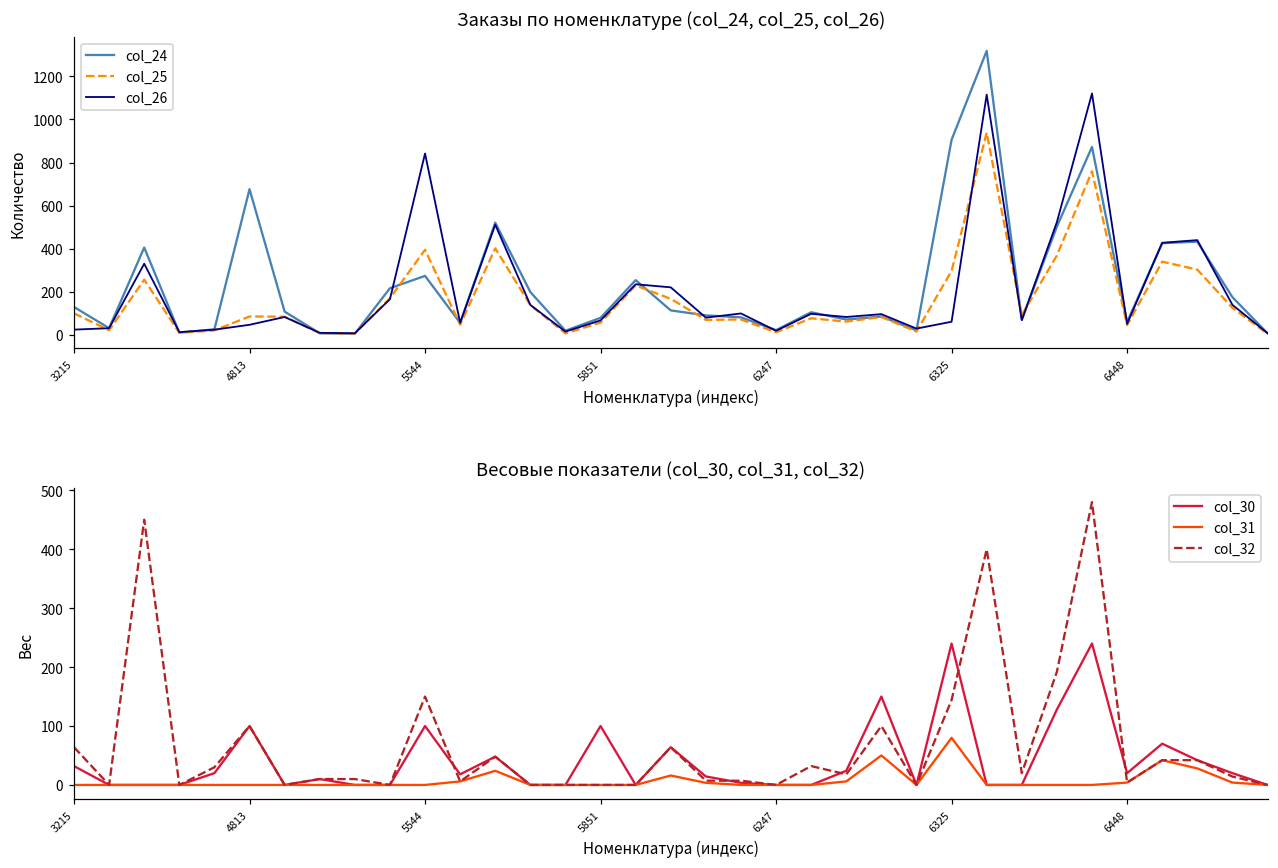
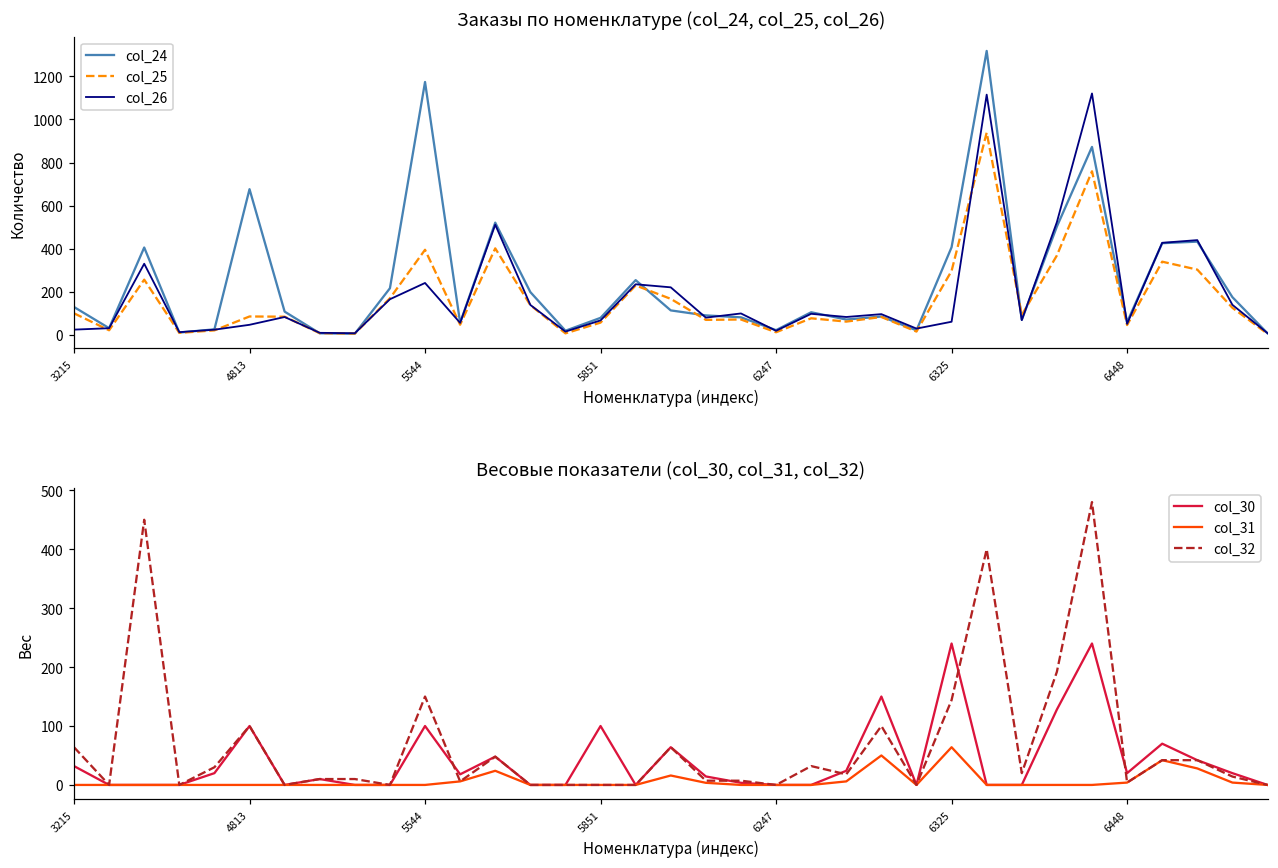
  {
    "Заказы по номенклатуре (col_24, col_25, col_26)": {
      "col_24": {
        "3215": 130,
        "4813": 680,
-       "5544": 270,
-       "6325": 910
+       "5544": 1170,
+       "6325": 410
      },
      "col_25": {
        "3215": 100,
        "4813": 90,
        "5544": 400,
        "6325": 300
      },
      "col_26": {
        "3215": 20,
        "4813": 50,
-       "5544": 840,
+       "5544": 240,
        "6325": 60
      }
    },
    "Весовые показатели (col_30, col_31, col_32)": {
      "col_31": {
        "3215": 0,
        "4813": 0,
        "5544": 0,
-       "6325": 80
+       "6325": 60
      }
    }
  }
